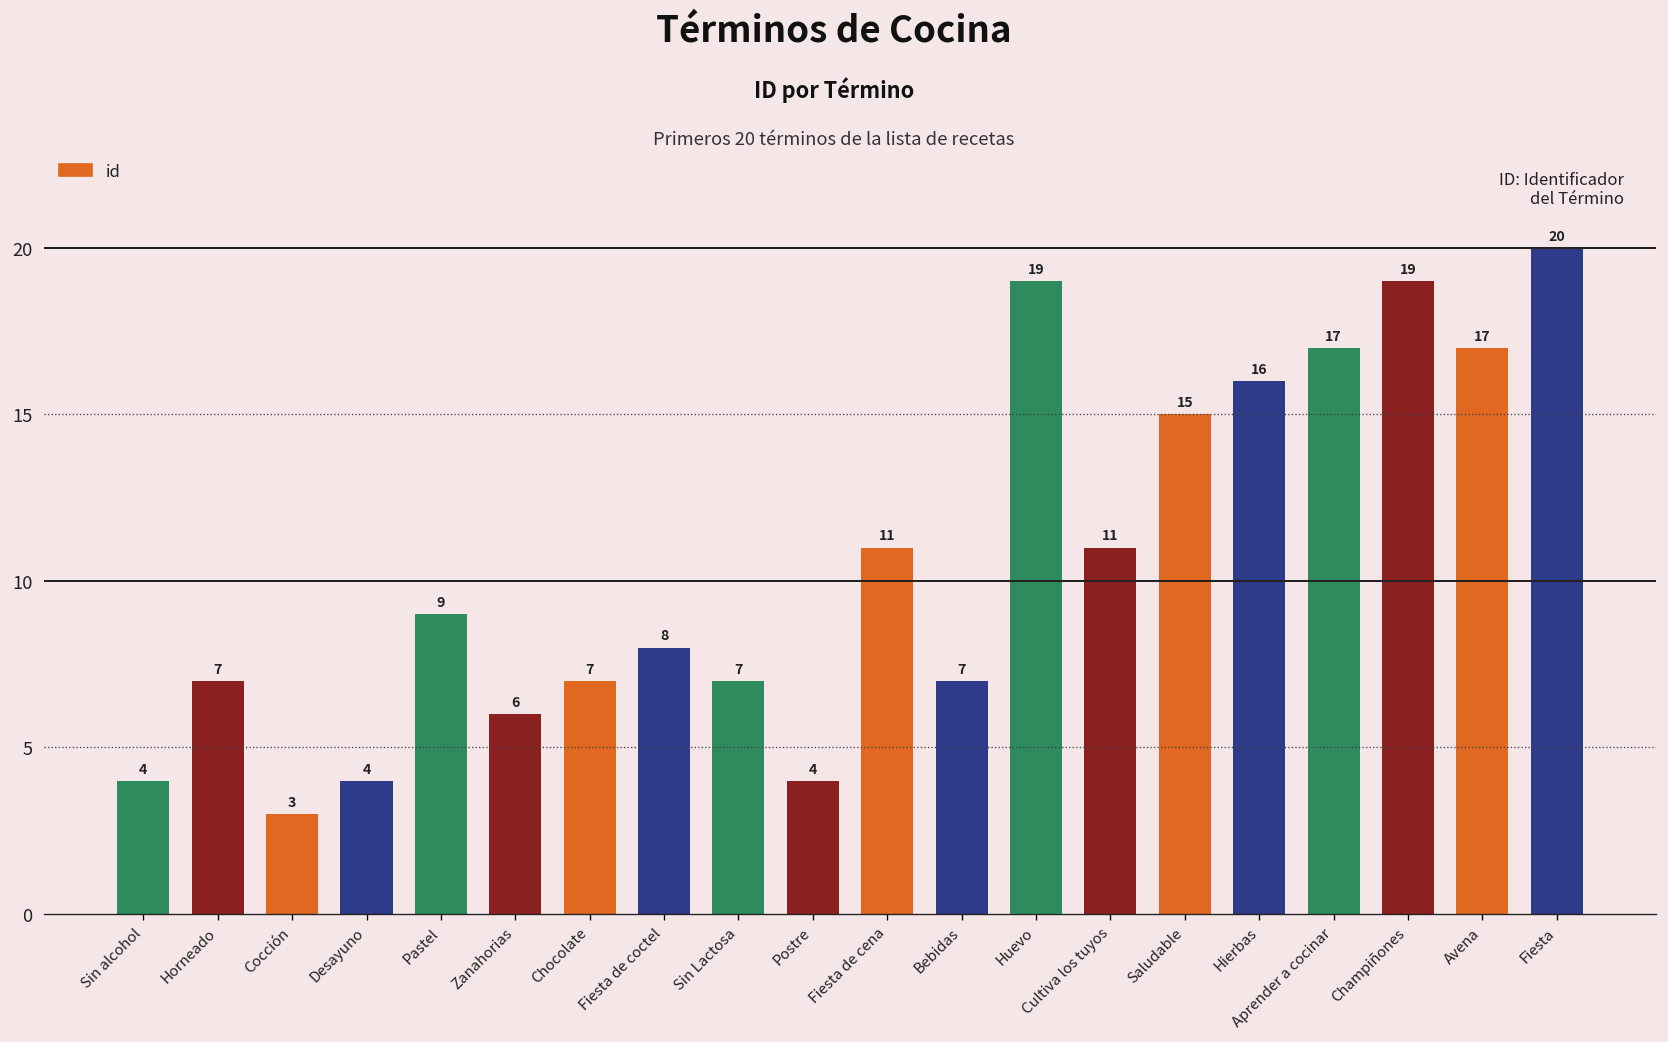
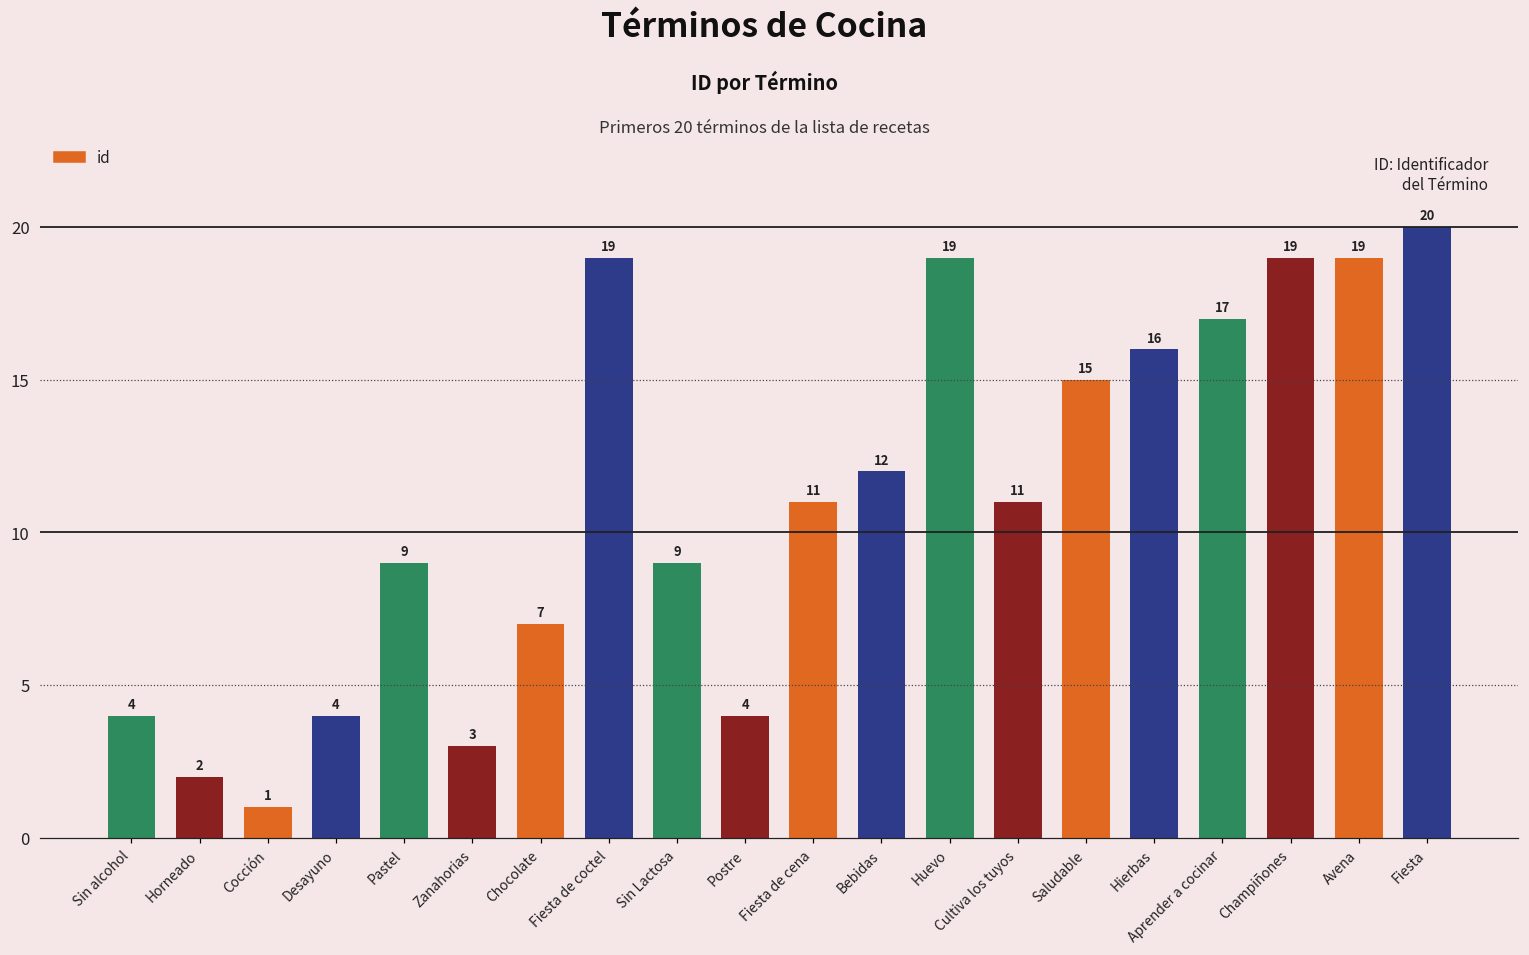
  {
    "Sin alcohol": 4,
-   "Horneado": 7,
-   "Cocción": 3,
+   "Horneado": 2,
+   "Cocción": 1,
    "Desayuno": 4,
    "Pastel": 9,
-   "Zanahorias": 6,
+   "Zanahorias": 3,
    "Chocolate": 7,
-   "Fiesta de coctel": 8,
-   "Sin Lactosa": 7,
+   "Fiesta de coctel": 19,
+   "Sin Lactosa": 9,
    "Postre": 4,
    "Fiesta de cena": 11,
-   "Bebidas": 7,
+   "Bebidas": 12,
    "Huevo": 19,
    "Cultiva los tuyos": 11,
    "Saludable": 15,
    "Hierbas": 16,
    "Aprender a cocinar": 17,
    "Champiñones": 19,
-   "Avena": 17,
+   "Avena": 19,
    "Fiesta": 20
  }
